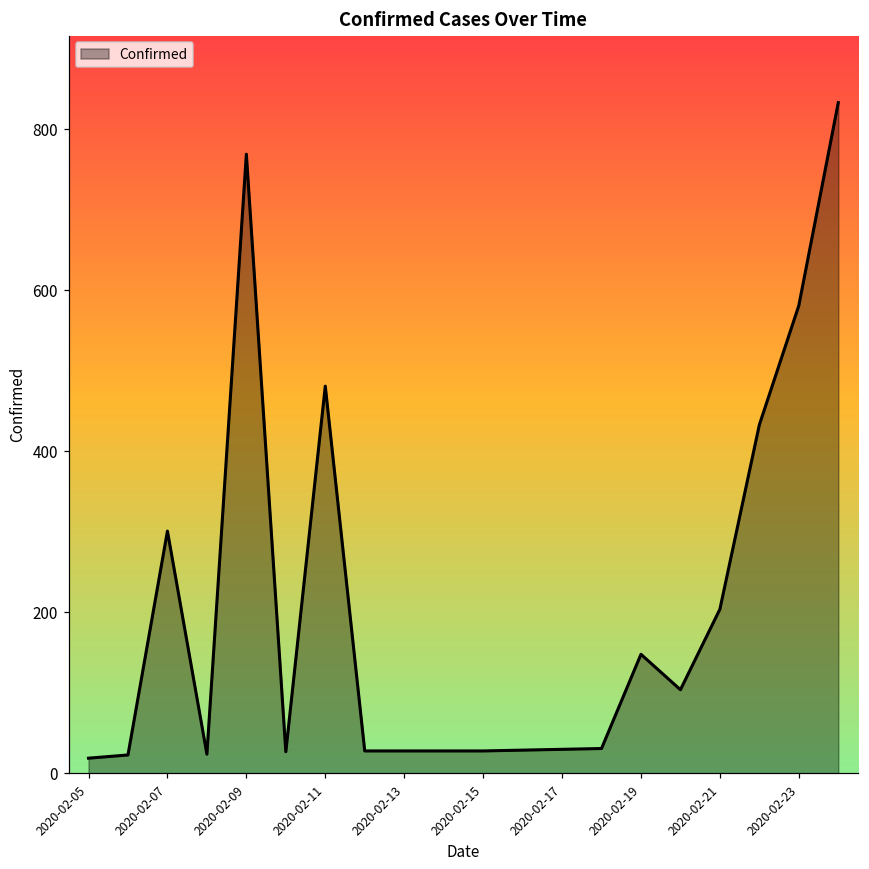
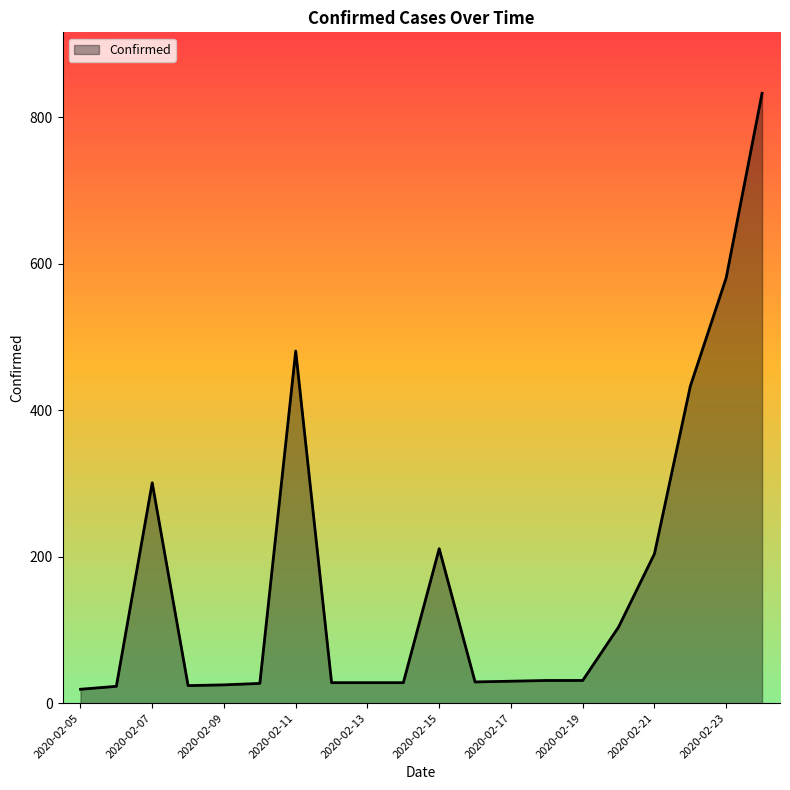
  {
    "2020-02-05": 20,
    "2020-02-07": 300,
-   "2020-02-09": 770,
+   "2020-02-09": 30,
    "2020-02-11": 480,
    "2020-02-13": 30,
-   "2020-02-15": 30,
+   "2020-02-15": 210,
    "2020-02-17": 30,
-   "2020-02-19": 150,
+   "2020-02-19": 30,
    "2020-02-21": 200,
    "2020-02-23": 580
  }
